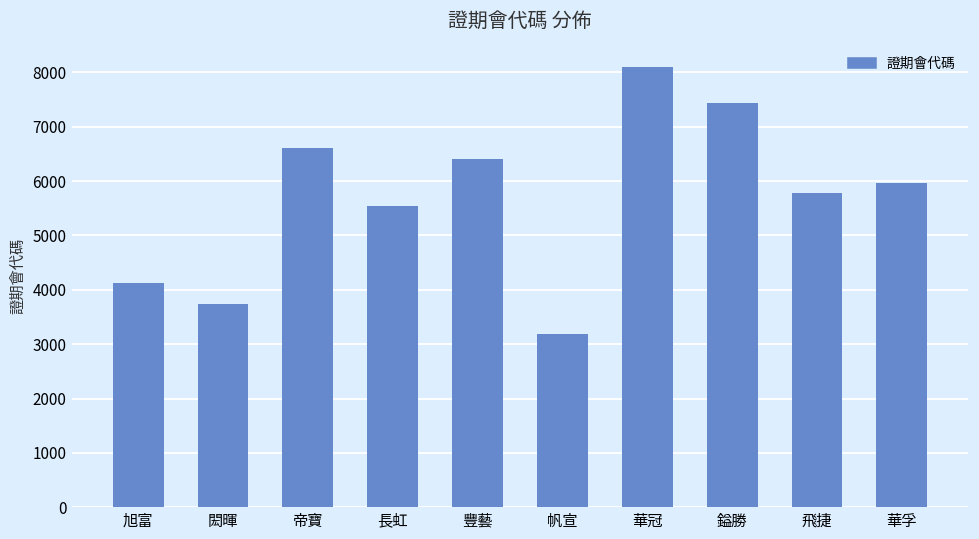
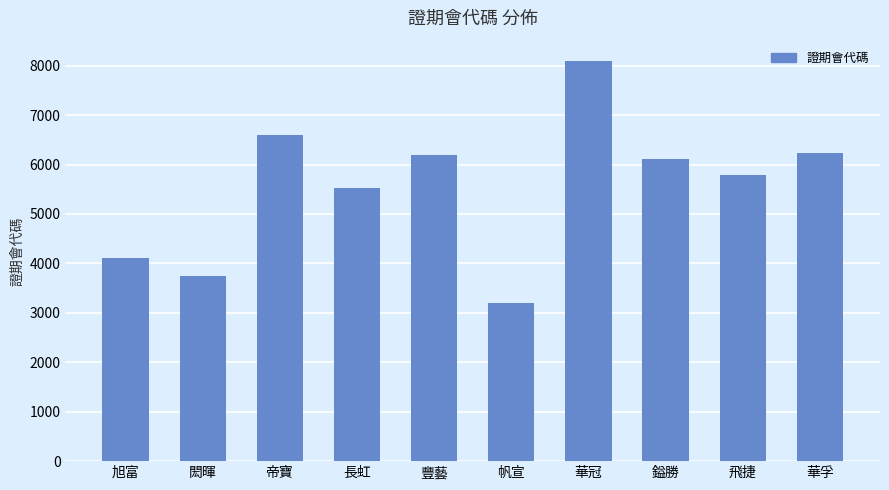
  {
    "旭富": 4100,
    "閎暉": 3700,
    "帝寶": 6600,
    "長虹": 5500,
-   "豐藝": 6400,
+   "豐藝": 6200,
    "帆宣": 3200,
    "華冠": 8100,
-   "鎰勝": 7400,
+   "鎰勝": 6100,
    "飛捷": 5800,
-   "華孚": 6000
+   "華孚": 6200
  }
